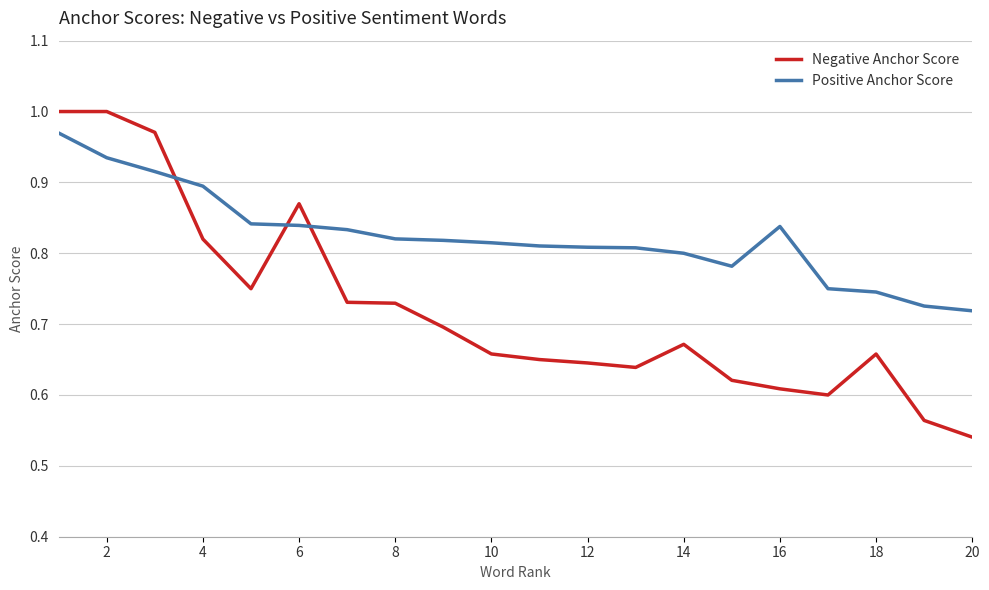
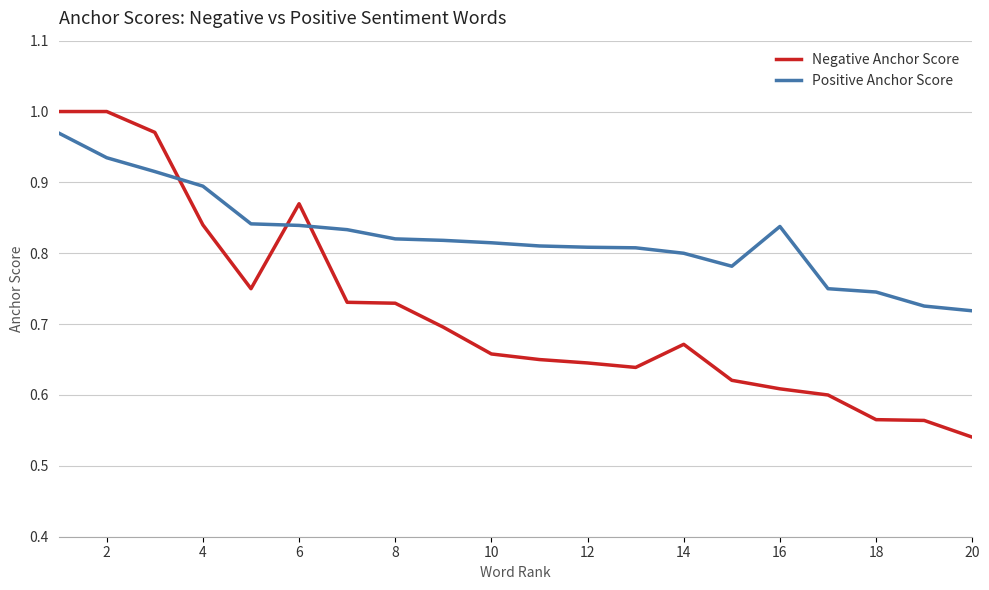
  {
    "Negative Anchor Score": {
      "2": 1.00,
-     "4": 0.82,
+     "4": 0.84,
      "6": 0.87,
      "8": 0.73,
      "10": 0.66,
      "12": 0.65,
      "14": 0.67,
      "16": 0.61,
-     "18": 0.66,
+     "18": 0.57,
      "20": 0.54
    },
    "Positive Anchor Score": {
      "2": 0.93,
      "4": 0.89,
      "6": 0.84,
      "8": 0.82,
      "10": 0.81,
      "12": 0.81,
      "14": 0.80,
      "16": 0.84,
      "18": 0.75,
      "20": 0.72
    }
  }
